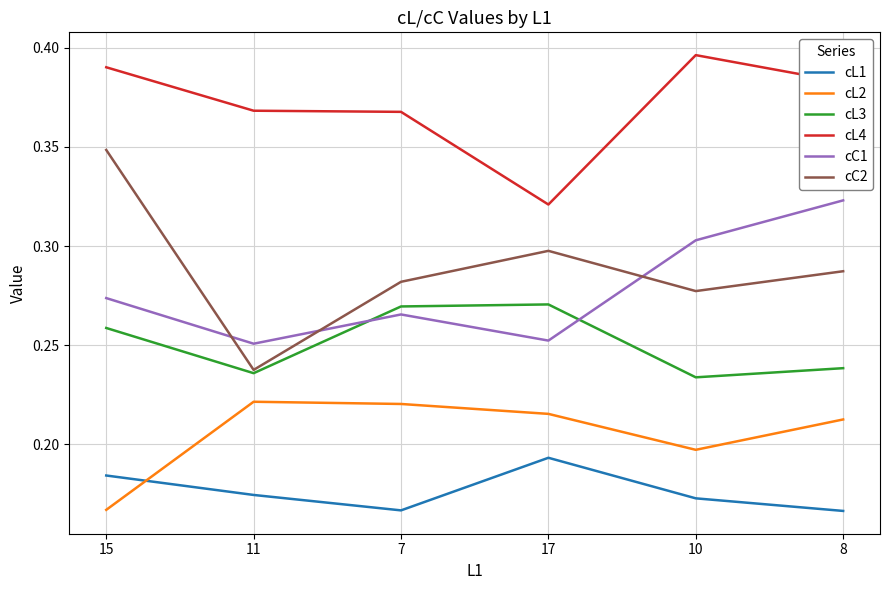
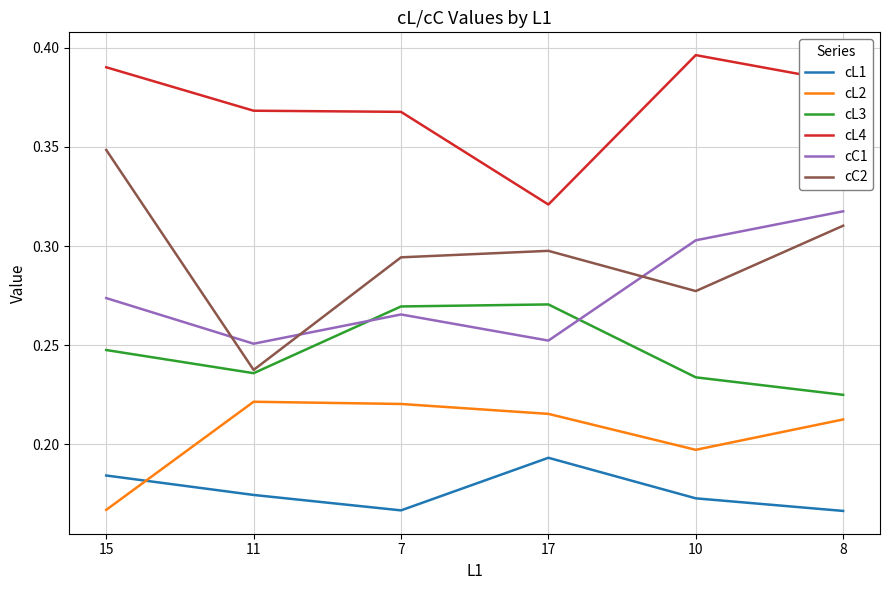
  {
    "cL1": {
      "15": 0.184,
      "11": 0.174,
      "7": 0.167,
      "17": 0.193,
      "10": 0.173,
      "8": 0.166
    },
    "cL2": {
      "15": 0.167,
      "11": 0.221,
      "7": 0.220,
      "17": 0.215,
      "10": 0.197,
      "8": 0.213
    },
    "cL3": {
-     "15": 0.259,
+     "15": 0.248,
      "11": 0.236,
      "7": 0.270,
      "17": 0.271,
      "10": 0.234,
-     "8": 0.238
+     "8": 0.225
    },
    "cL4": {
      "15": 0.390,
      "11": 0.368,
      "7": 0.368,
      "17": 0.321,
      "10": 0.396
    },
    "cC1": {
      "15": 0.274,
      "11": 0.251,
      "7": 0.265,
      "17": 0.252,
      "10": 0.303,
-     "8": 0.323
+     "8": 0.317
    },
    "cC2": {
      "15": 0.348,
      "11": 0.238,
-     "7": 0.282,
+     "7": 0.294,
      "17": 0.298,
      "10": 0.277,
-     "8": 0.287
+     "8": 0.310
    }
  }
